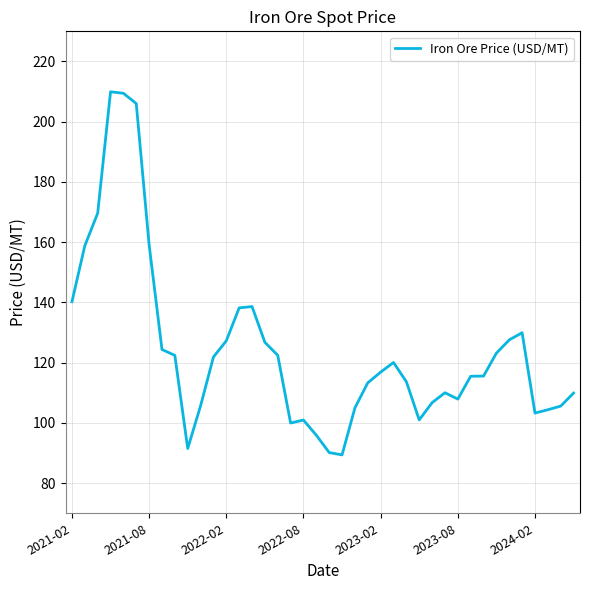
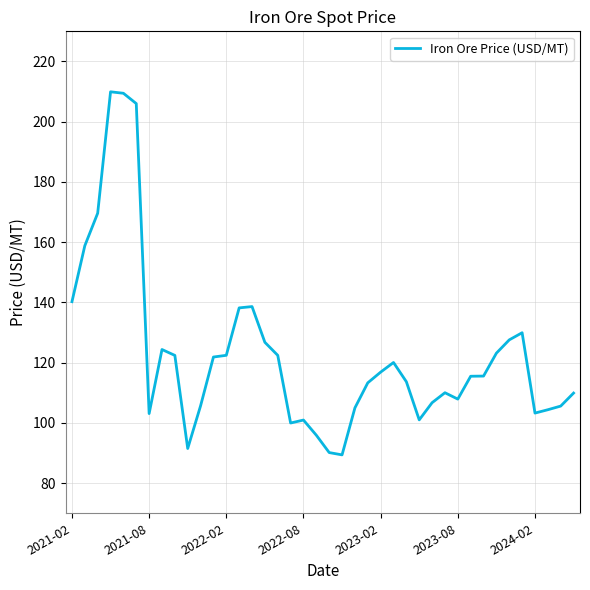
  {
    "2021-02": 140,
-   "2021-08": 159,
-   "2022-02": 127,
+   "2021-08": 103,
+   "2022-02": 122,
    "2022-08": 101,
    "2023-02": 117,
    "2023-08": 108,
    "2024-02": 103
  }
